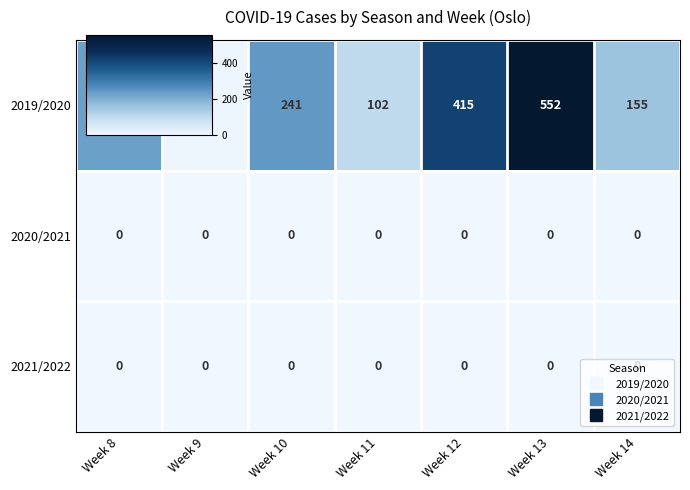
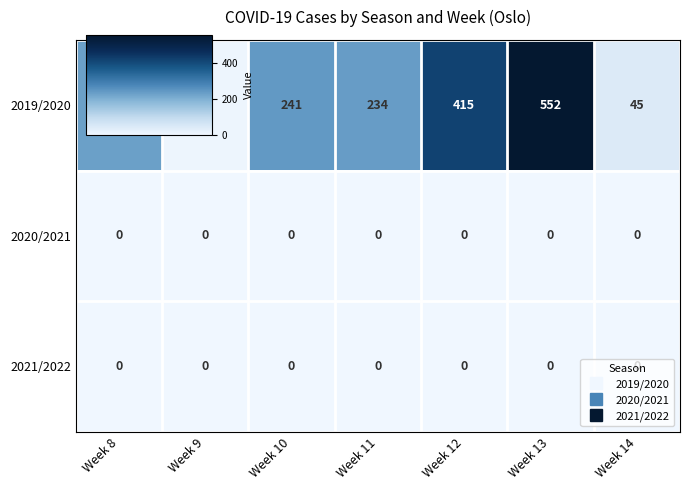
  {
    "2019/2020": {
      "Week 8": 228,
      "Week 9": 7,
      "Week 10": 241,
-     "Week 11": 102,
+     "Week 11": 234,
      "Week 12": 415,
      "Week 13": 552,
-     "Week 14": 155
+     "Week 14": 45
    },
    "2020/2021": {
      "Week 8": 0,
      "Week 9": 0,
      "Week 10": 0,
      "Week 11": 0,
      "Week 12": 0,
      "Week 13": 0,
      "Week 14": 0
    },
    "2021/2022": {
      "Week 8": 0,
      "Week 9": 0,
      "Week 10": 0,
      "Week 11": 0,
      "Week 12": 0,
      "Week 13": 0
    }
  }
